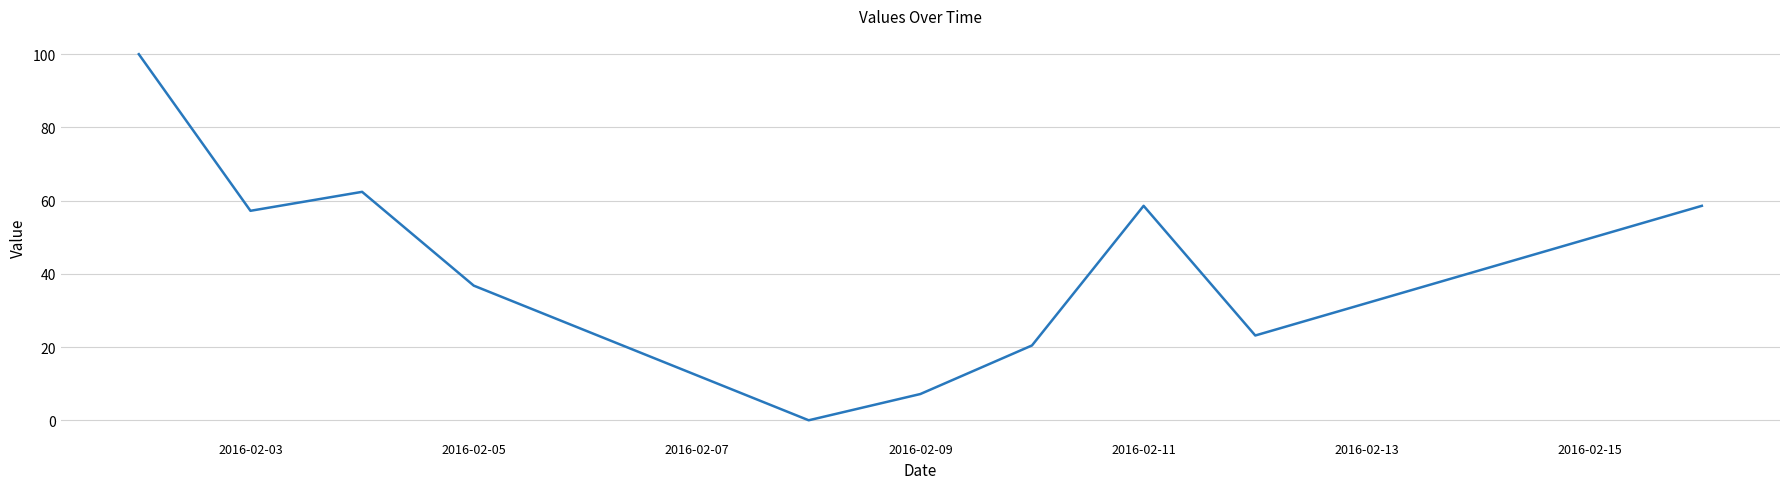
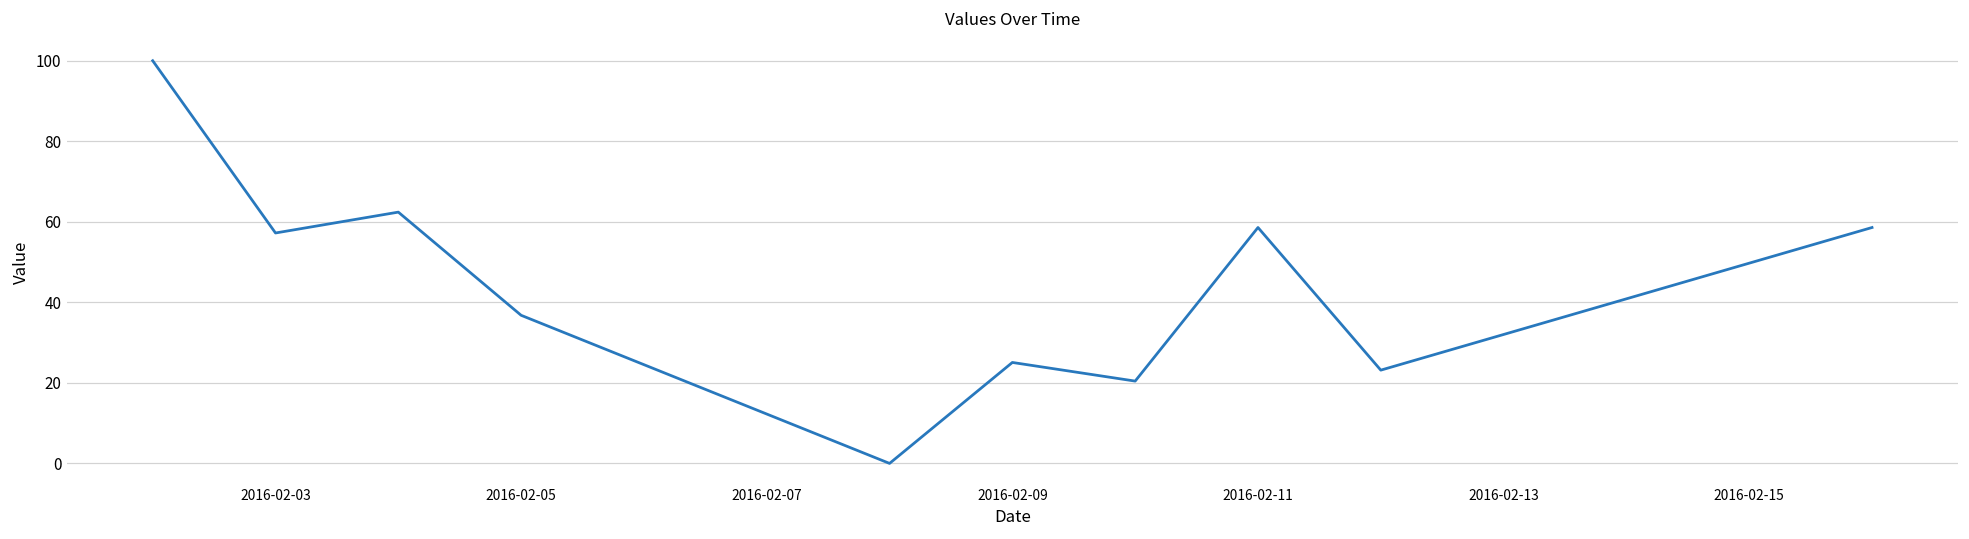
  {
    "2016-02-03": 57,
    "2016-02-05": 37,
-   "2016-02-09": 7,
+   "2016-02-09": 25,
    "2016-02-11": 59
  }
